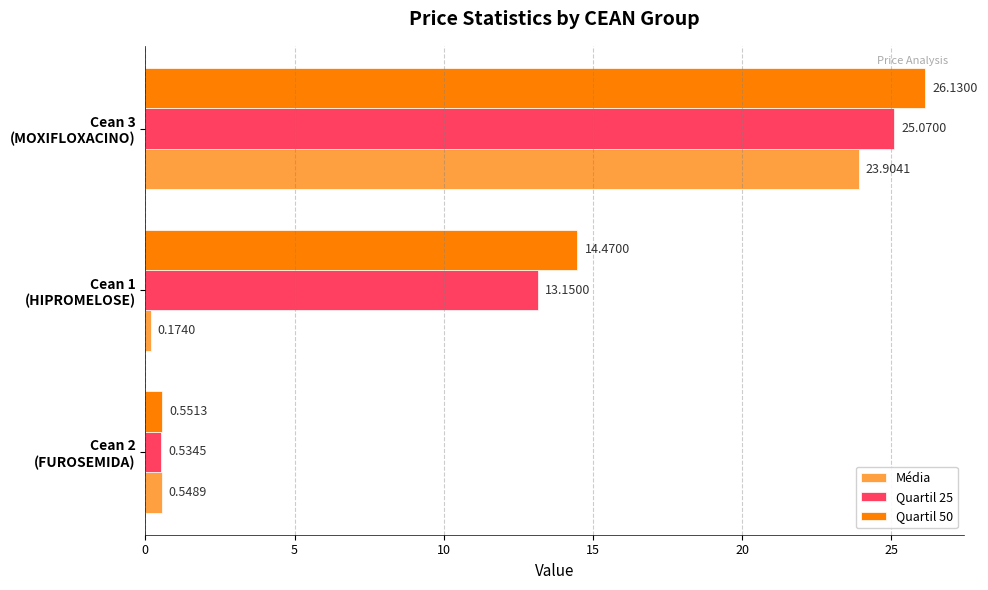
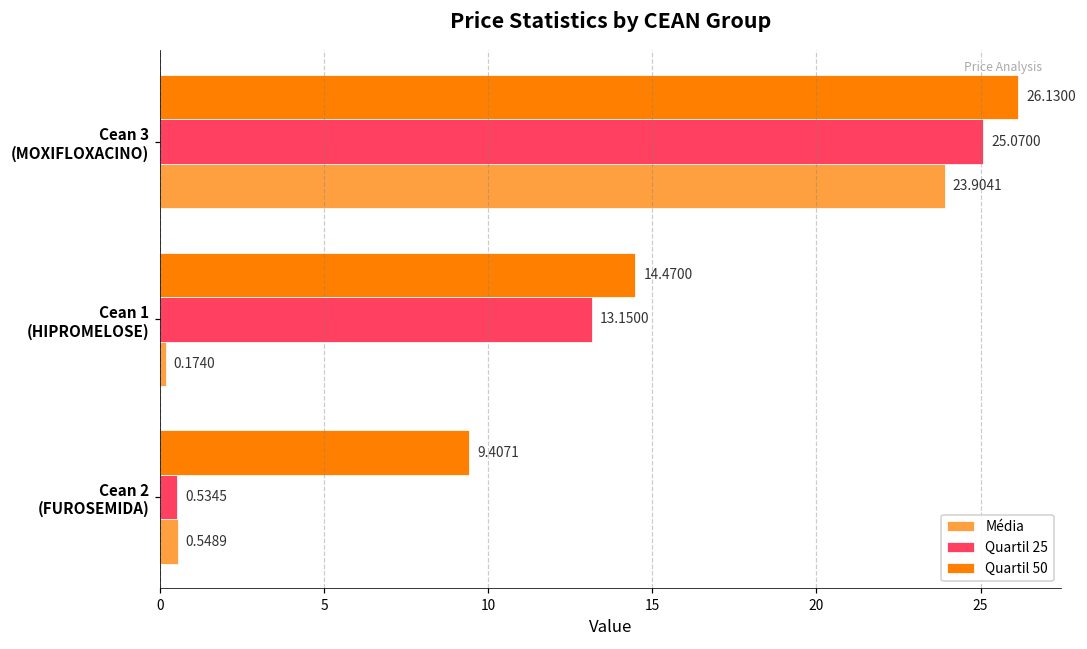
  {
    "Média": {
      "Cean 3 (MOXIFLOXACINO)": 23.9041,
      "Cean 1 (HIPROMELOSE)": 0.1740,
      "Cean 2 (FUROSEMIDA)": 0.5489
    },
    "Quartil 25": {
      "Cean 3 (MOXIFLOXACINO)": 25.0700,
      "Cean 1 (HIPROMELOSE)": 13.1500,
      "Cean 2 (FUROSEMIDA)": 0.5345
    },
    "Quartil 50": {
      "Cean 3 (MOXIFLOXACINO)": 26.1300,
      "Cean 1 (HIPROMELOSE)": 14.4700,
-     "Cean 2 (FUROSEMIDA)": 0.5513
+     "Cean 2 (FUROSEMIDA)": 9.4071
    }
  }
